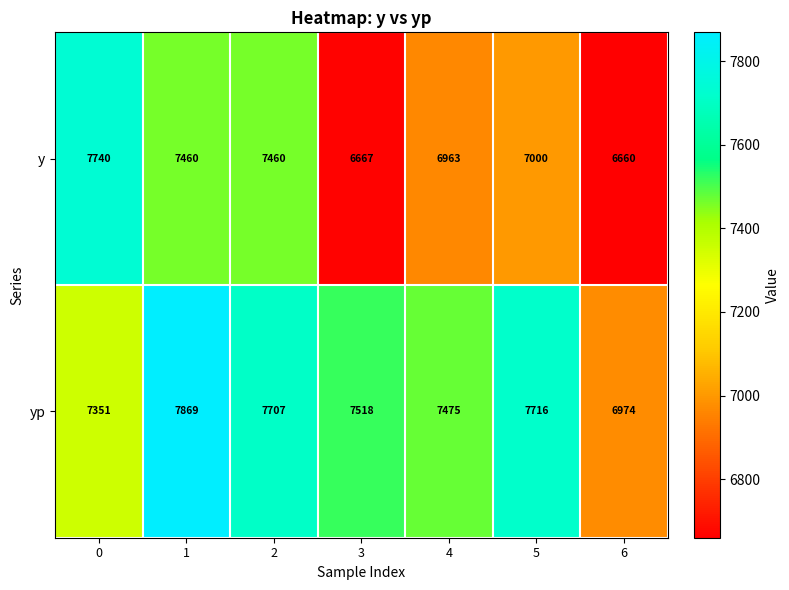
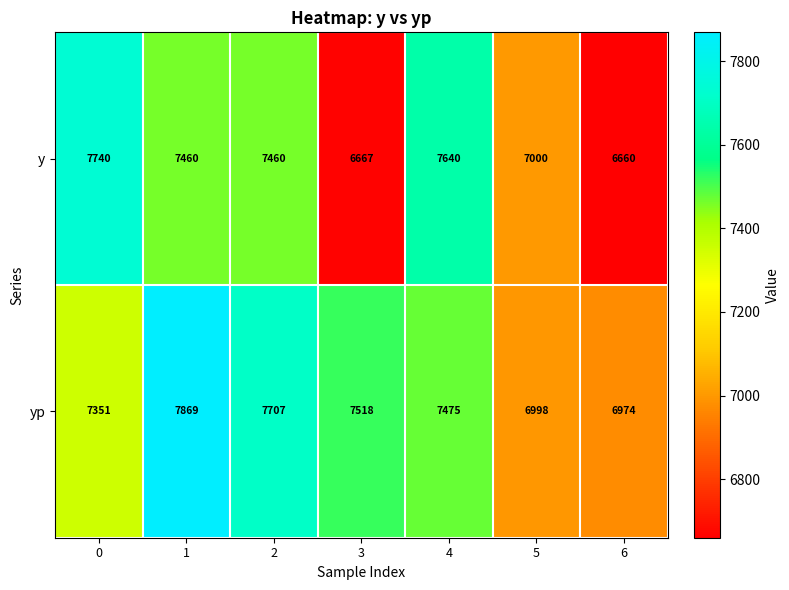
  {
    "y": {
      "0": 7740,
      "1": 7460,
      "2": 7460,
      "3": 6667,
-     "4": 6963,
+     "4": 7640,
      "5": 7000,
      "6": 6660
    },
    "yp": {
      "0": 7351,
      "1": 7869,
      "2": 7707,
      "3": 7518,
      "4": 7475,
-     "5": 7716,
+     "5": 6998,
      "6": 6974
    }
  }
